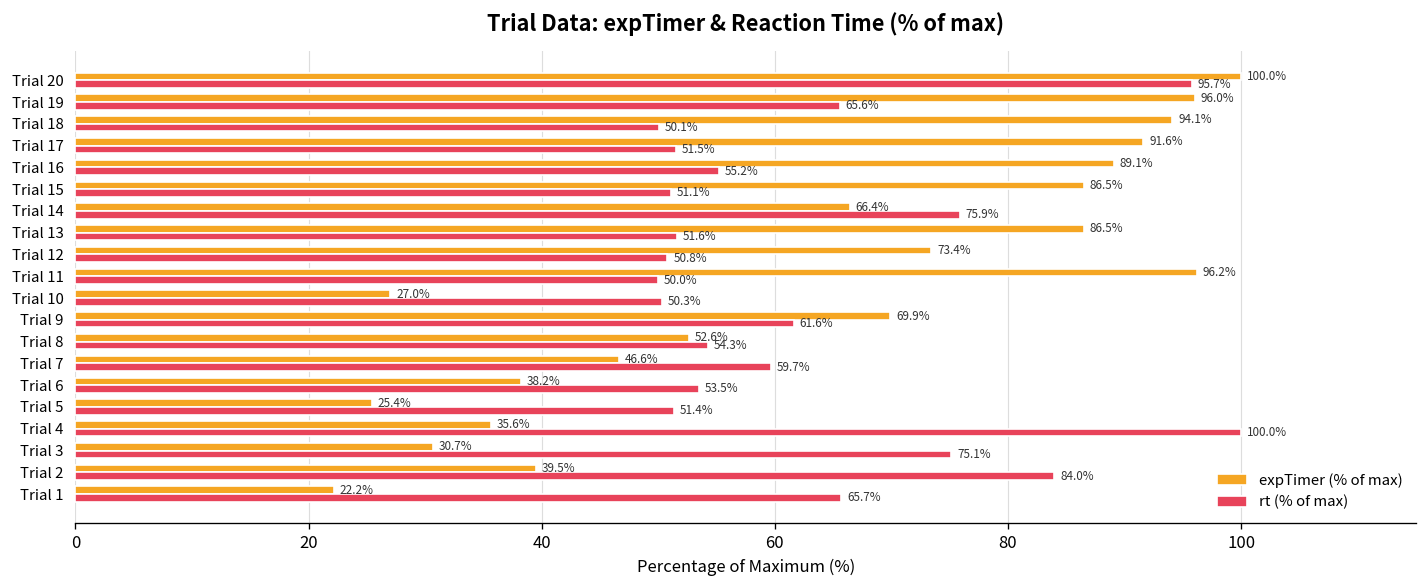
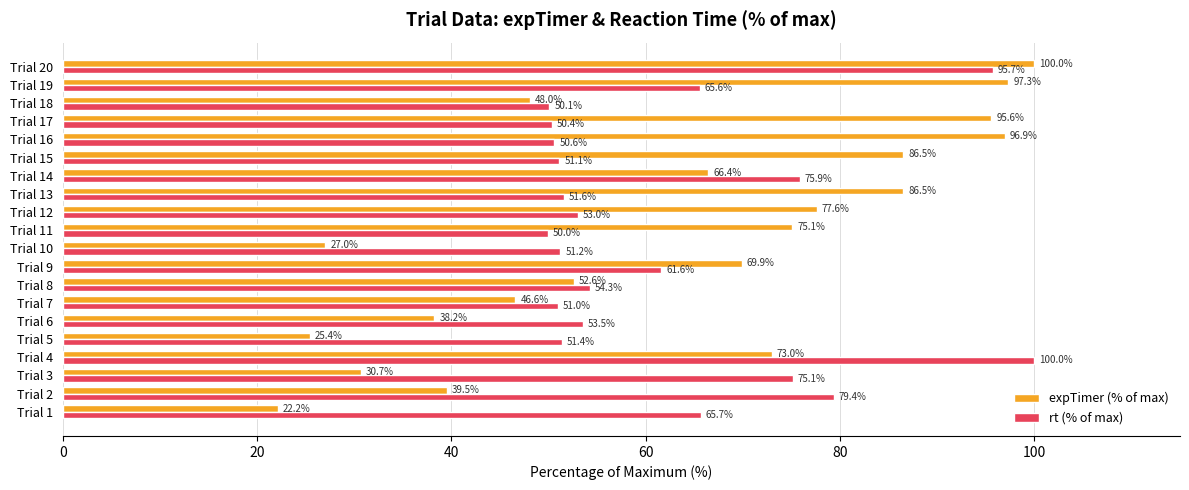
  {
    "expTimer (% of max)": {
      "Trial 20": "100.0%",
-     "Trial 19": "96.0%",
-     "Trial 18": "94.1%",
-     "Trial 17": "91.6%",
-     "Trial 16": "89.1%",
+     "Trial 19": "97.3%",
+     "Trial 18": "48.0%",
+     "Trial 17": "95.6%",
+     "Trial 16": "96.9%",
      "Trial 15": "86.5%",
      "Trial 14": "66.4%",
      "Trial 13": "86.5%",
-     "Trial 12": "73.4%",
-     "Trial 11": "96.2%",
+     "Trial 12": "77.6%",
+     "Trial 11": "75.1%",
      "Trial 10": "27.0%",
      "Trial 9": "69.9%",
      "Trial 7": "46.6%",
      "Trial 6": "38.2%",
      "Trial 5": "25.4%",
-     "Trial 4": "35.6%",
+     "Trial 4": "73.0%",
      "Trial 3": "30.7%",
      "Trial 2": "39.5%",
      "Trial 1": "22.2%"
    },
    "rt (% of max)": {
      "Trial 20": "95.7%",
      "Trial 19": "65.6%",
      "Trial 18": "50.1%",
-     "Trial 17": "51.5%",
-     "Trial 16": "55.2%",
+     "Trial 17": "50.4%",
+     "Trial 16": "50.6%",
      "Trial 15": "51.1%",
      "Trial 14": "75.9%",
      "Trial 13": "51.6%",
-     "Trial 12": "50.8%",
+     "Trial 12": "53.0%",
      "Trial 11": "50.0%",
-     "Trial 10": "50.3%",
+     "Trial 10": "51.2%",
      "Trial 9": "61.6%",
-     "Trial 7": "59.7%",
+     "Trial 7": "51.0%",
      "Trial 6": "53.5%",
      "Trial 5": "51.4%",
      "Trial 4": "100.0%",
      "Trial 3": "75.1%",
-     "Trial 2": "84.0%",
+     "Trial 2": "79.4%",
      "Trial 1": "65.7%"
    }
  }
